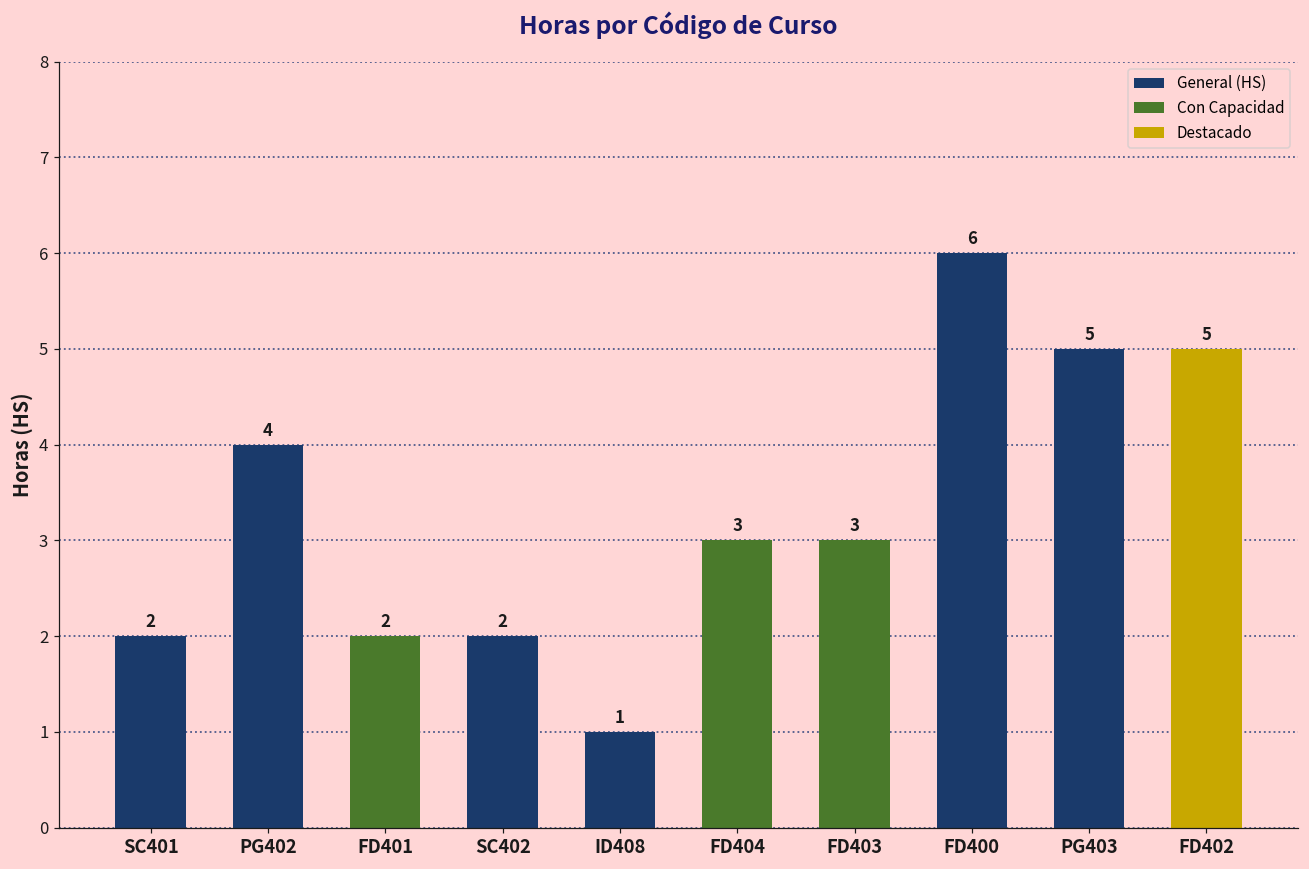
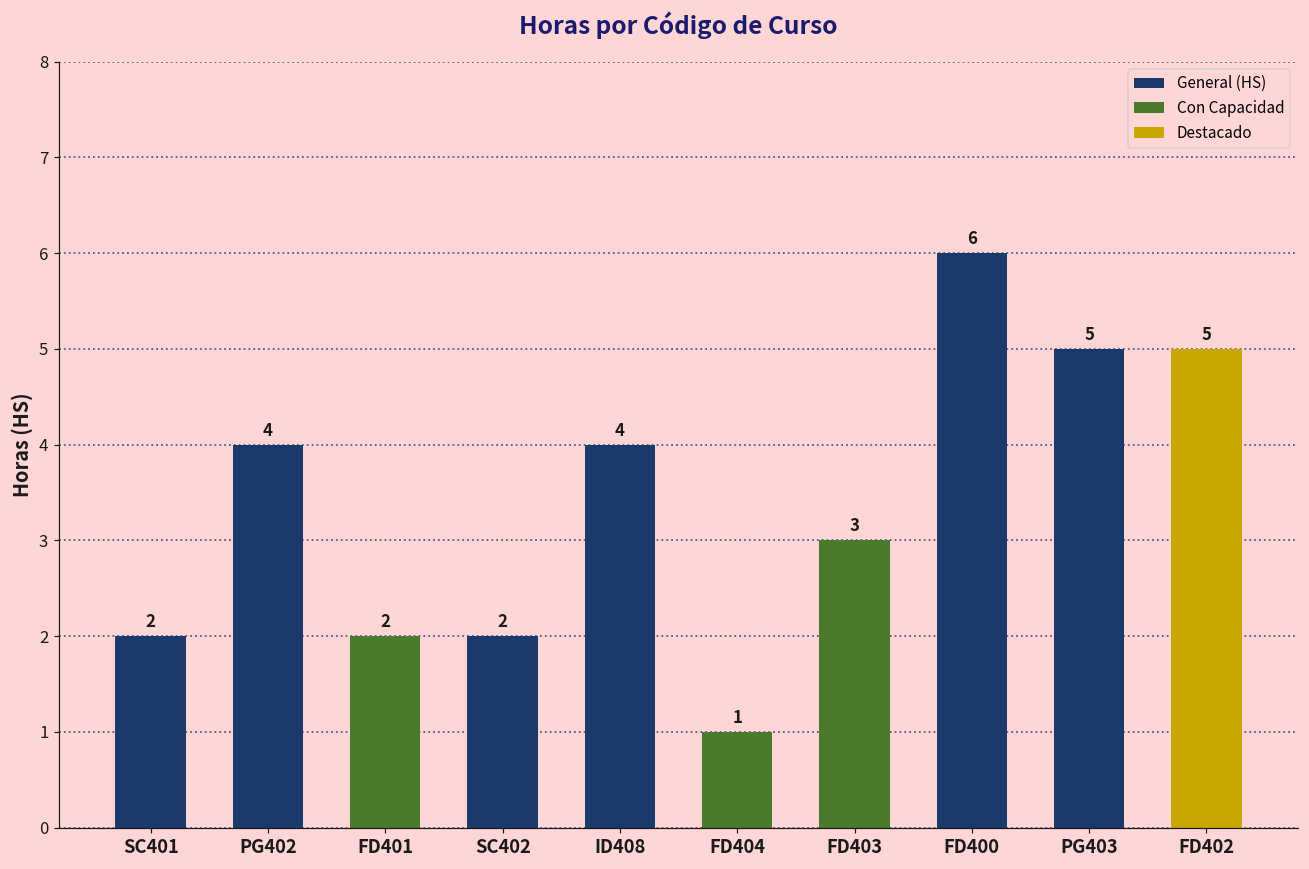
  {
    "SC401": 2,
    "PG402": 4,
    "FD401": 2,
    "SC402": 2,
-   "ID408": 1,
-   "FD404": 3,
+   "ID408": 4,
+   "FD404": 1,
    "FD403": 3,
    "FD400": 6,
    "PG403": 5,
    "FD402": 5
  }
